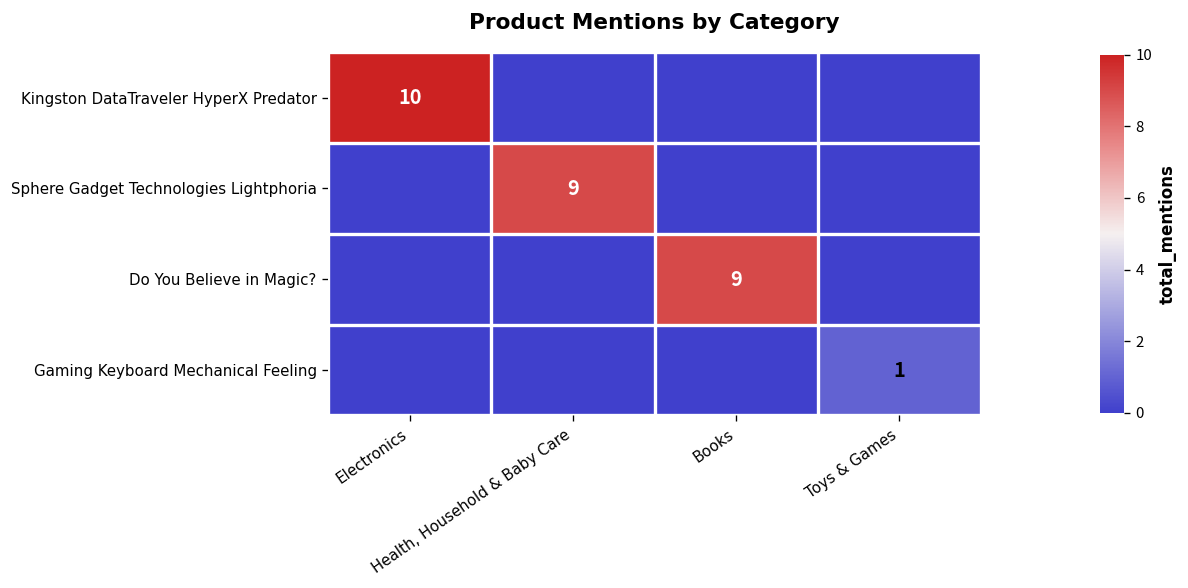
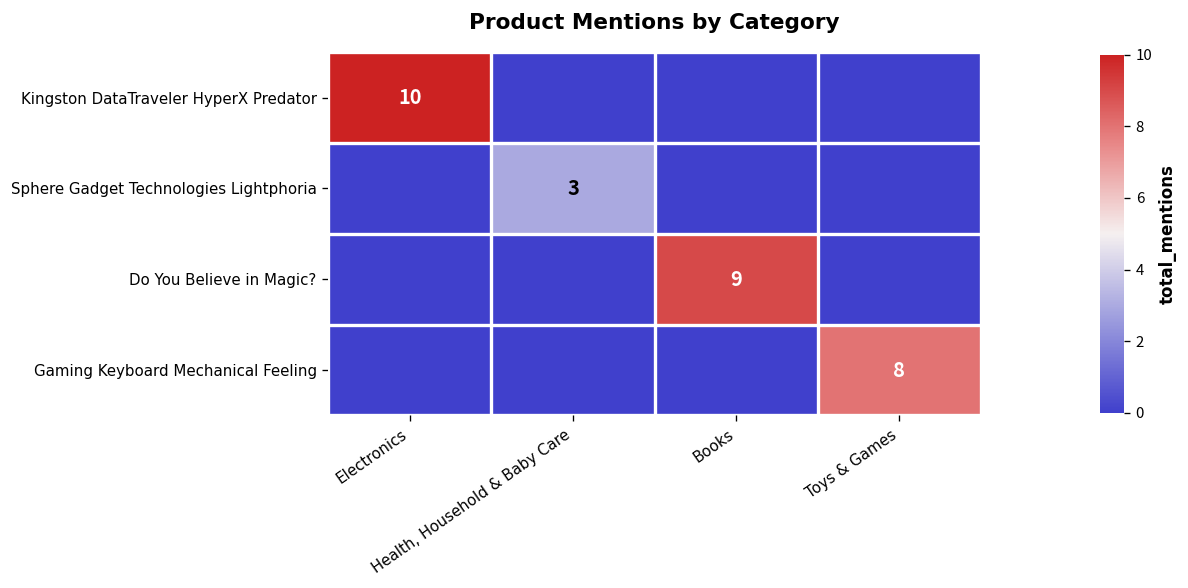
  {
    "Kingston DataTraveler HyperX Predator": {
      "Electronics": 10
    },
    "Sphere Gadget Technologies Lightphoria": {
-     "Health, Household & Baby Care": 9
+     "Health, Household & Baby Care": 3
    },
    "Do You Believe in Magic?": {
      "Books": 9
    },
    "Gaming Keyboard Mechanical Feeling": {
-     "Toys & Games": 1
+     "Toys & Games": 8
    }
  }
